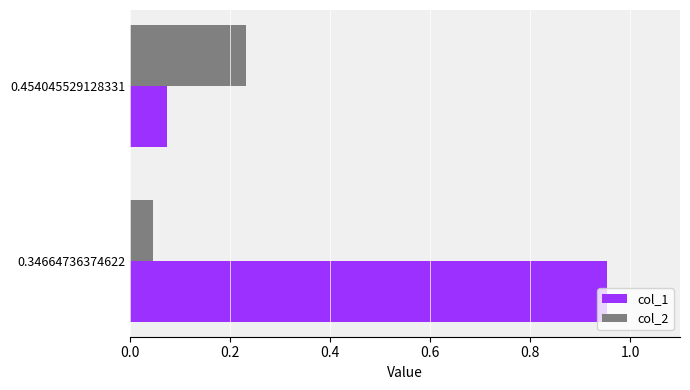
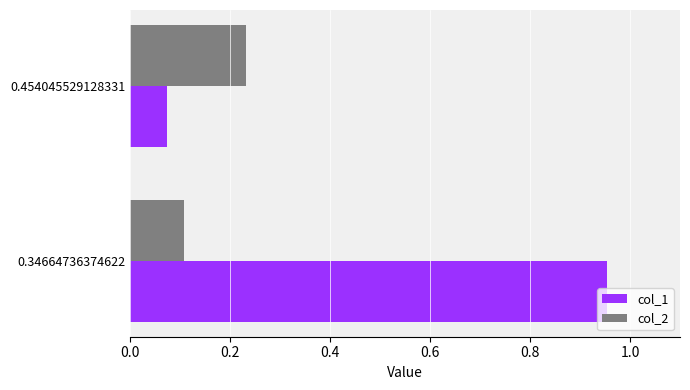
  {
    "col_1": {
      "0.454045529128331": 0.07
    },
    "col_2": {
      "0.454045529128331": 0.23,
-     "0.34664736374622": 0.05
+     "0.34664736374622": 0.11
    }
  }
